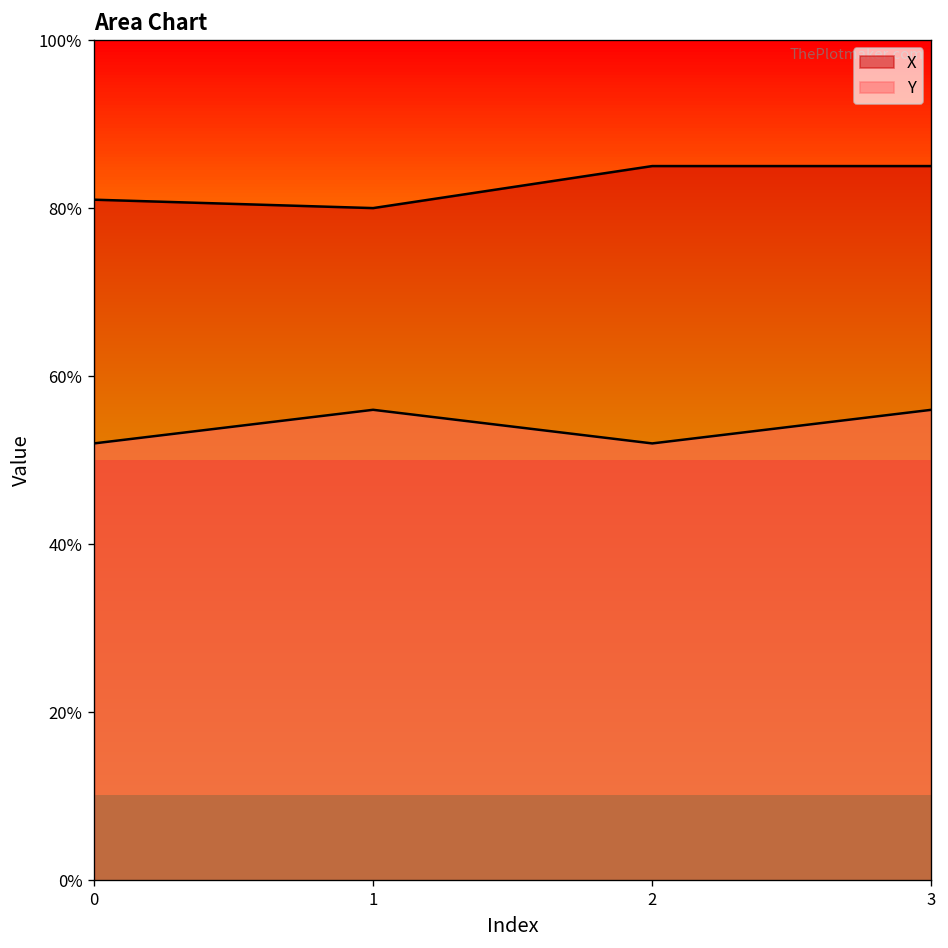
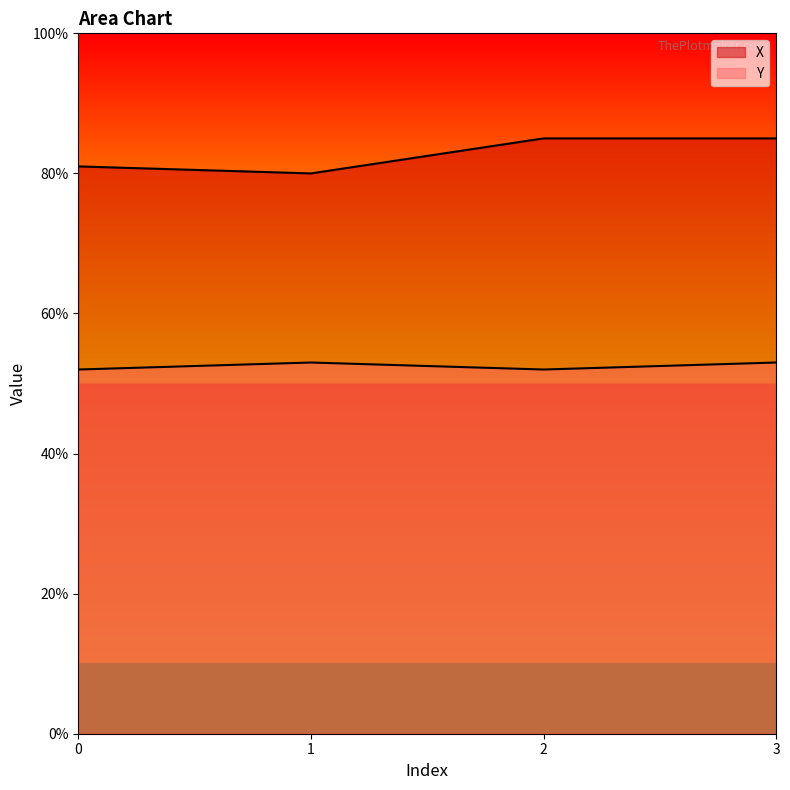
  {
    "X": {
      "0": "81%",
      "1": "80%",
      "2": "85%",
      "3": "85%"
    },
    "Y": {
      "0": "52%",
-     "1": "56%",
+     "1": "53%",
      "2": "52%",
-     "3": "56%"
+     "3": "53%"
    }
  }
